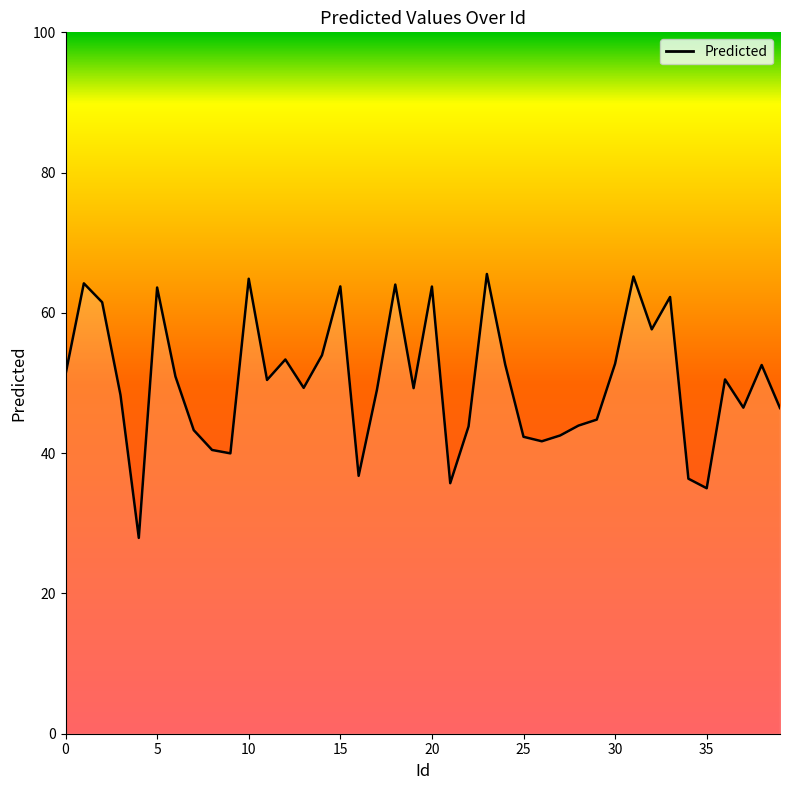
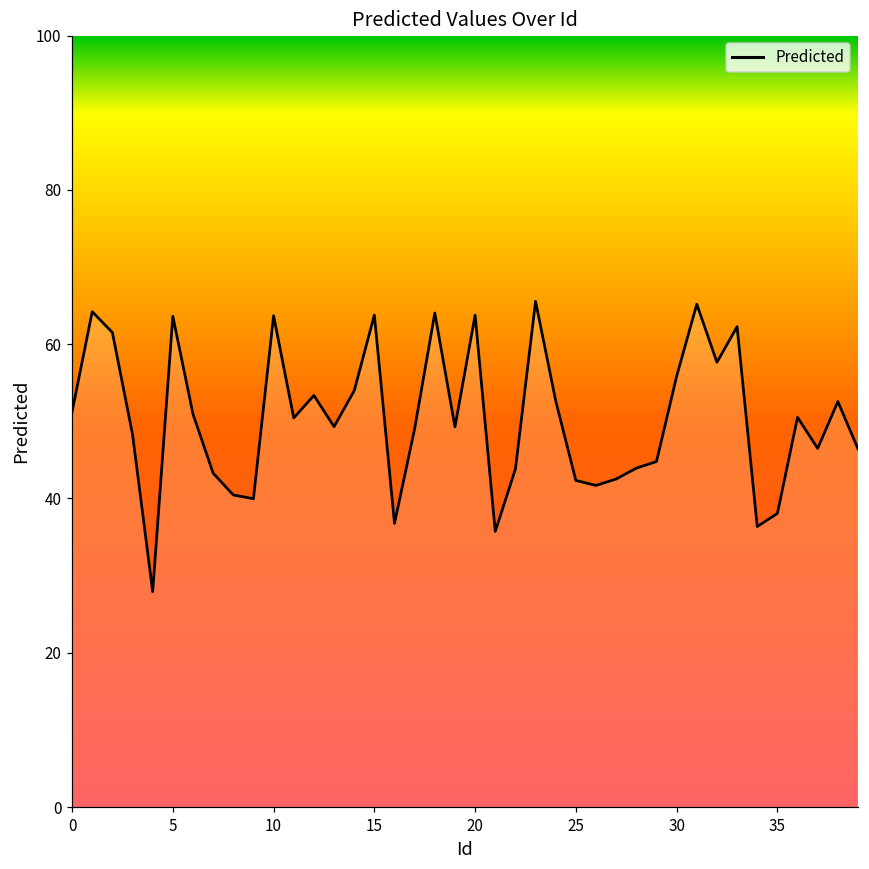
  {
    "0": 51,
    "5": 64,
-   "10": 65,
+   "10": 64,
    "15": 64,
    "20": 64,
    "25": 42,
-   "30": 53,
-   "35": 35
+   "30": 56,
+   "35": 38
  }
